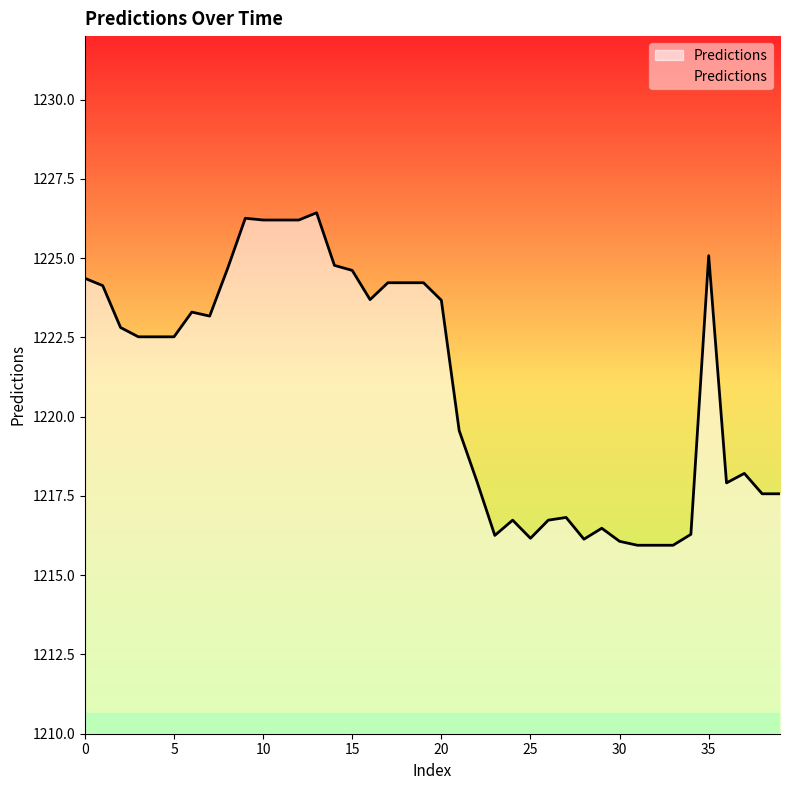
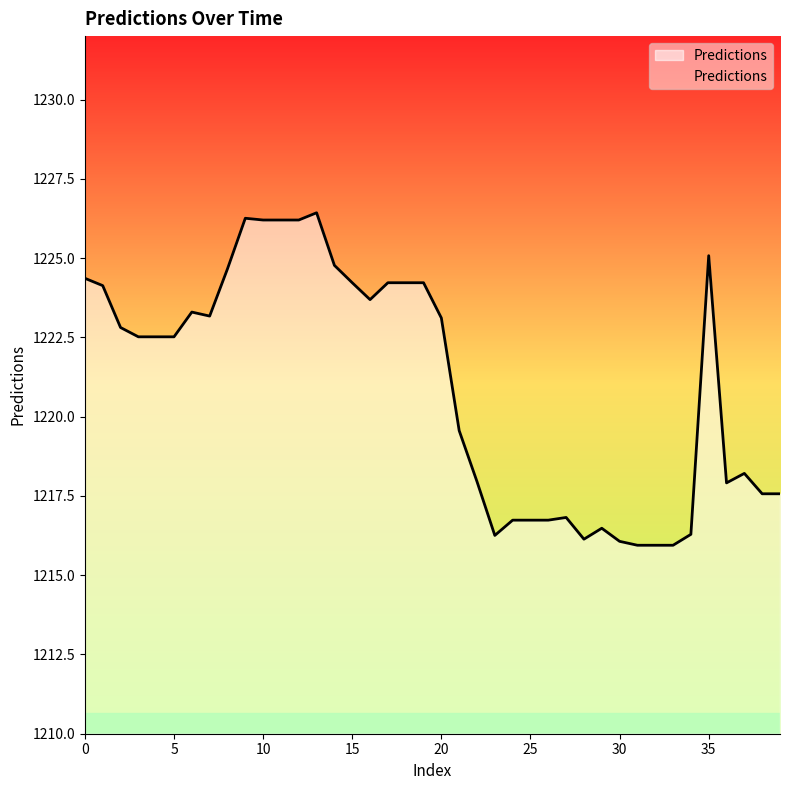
  {
    "0": 1224.4,
    "5": 1222.5,
    "10": 1226.2,
-   "15": 1224.6,
-   "20": 1223.7,
-   "25": 1216.2,
+   "15": 1224.2,
+   "20": 1223.1,
+   "25": 1216.7,
    "30": 1216.1,
    "35": 1225.1
  }
